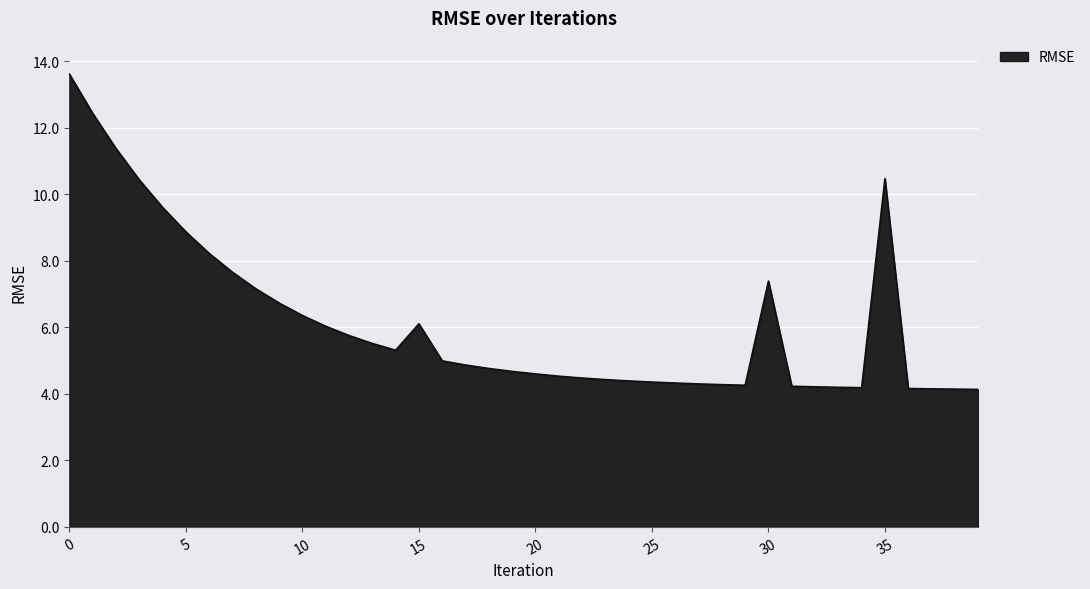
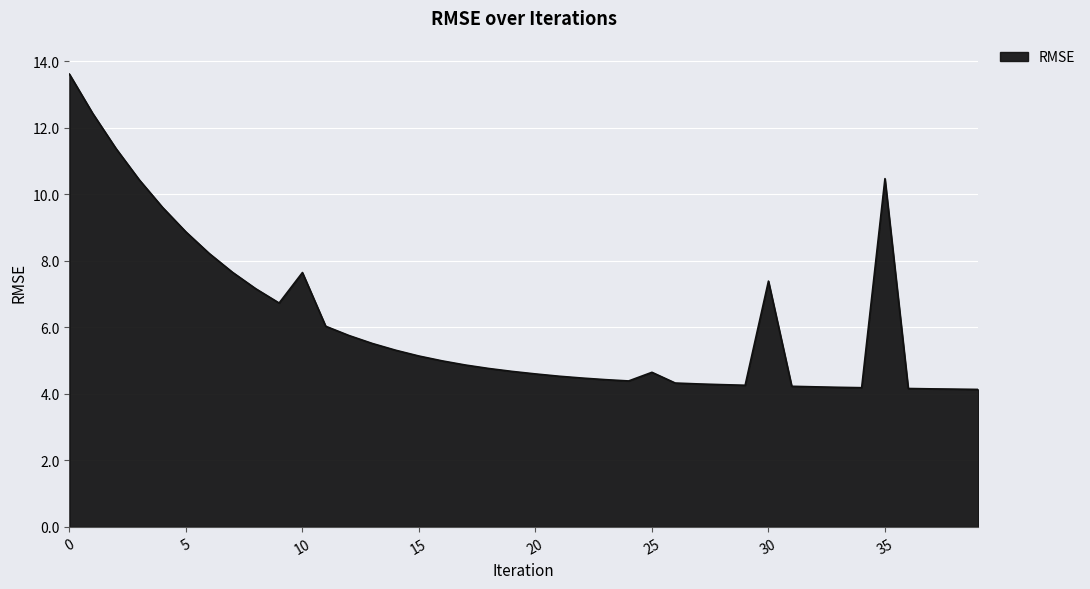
  {
    "0": 13.6,
    "5": 8.9,
-   "10": 6.4,
-   "15": 6.1,
+   "10": 7.6,
+   "15": 5.1,
    "20": 4.6,
-   "25": 4.4,
+   "25": 4.6,
    "30": 7.4,
    "35": 10.5
  }
